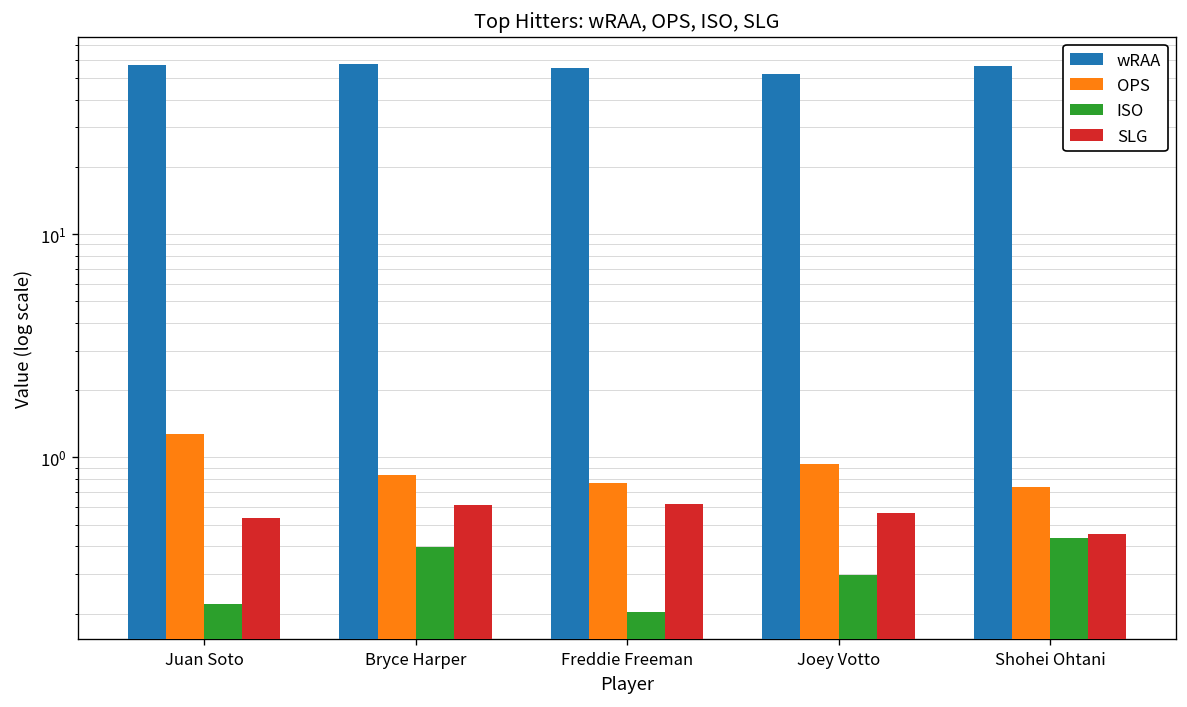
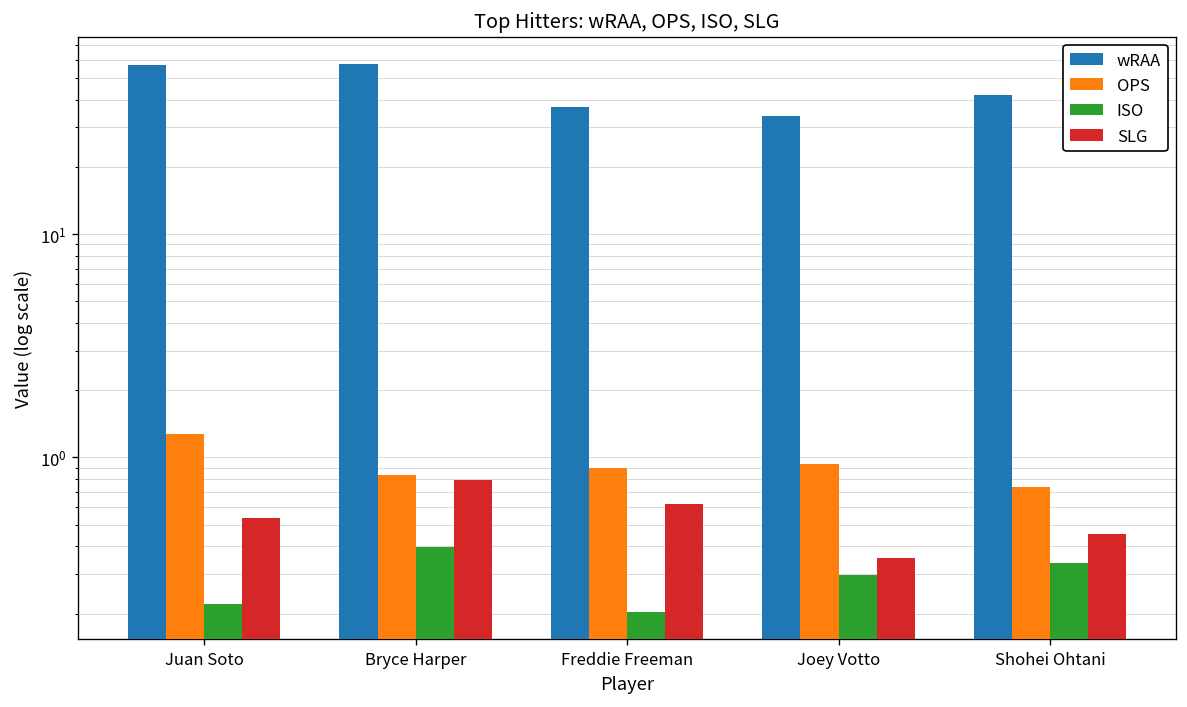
  {
    "wRAA": {
      "Juan Soto": 57,
      "Bryce Harper": 58,
-     "Freddie Freeman": 56,
-     "Joey Votto": 52,
-     "Shohei Ohtani": 57
+     "Freddie Freeman": 37,
+     "Joey Votto": 34,
+     "Shohei Ohtani": 42
    },
    "OPS": {
      "Juan Soto": 1.3,
      "Bryce Harper": 0.8,
-     "Freddie Freeman": 0.76,
+     "Freddie Freeman": 0.9,
      "Joey Votto": 0.9,
      "Shohei Ohtani": 0.74
    },
    "ISO": {
      "Juan Soto": 0.22,
      "Bryce Harper": 0.40,
      "Freddie Freeman": 0.20,
      "Joey Votto": 0.30,
-     "Shohei Ohtani": 0.44
+     "Shohei Ohtani": 0.34
    },
    "SLG": {
      "Juan Soto": 0.53,
-     "Bryce Harper": 0.62,
+     "Bryce Harper": 0.79,
      "Freddie Freeman": 0.62,
-     "Joey Votto": 0.56,
+     "Joey Votto": 0.35,
      "Shohei Ohtani": 0.46
    }
  }
